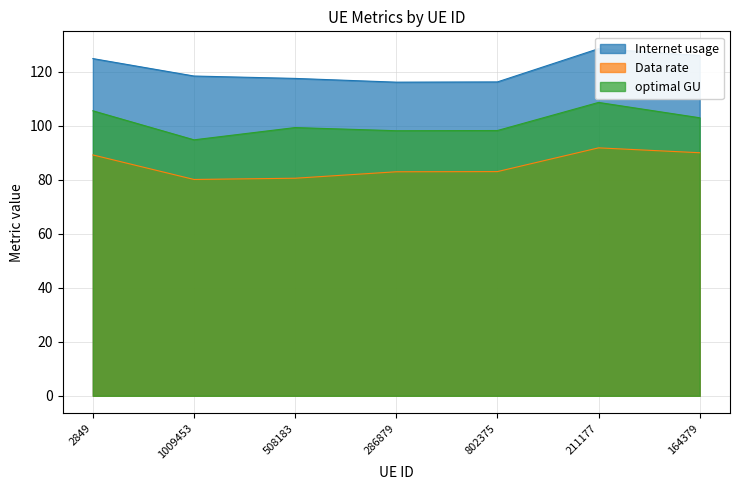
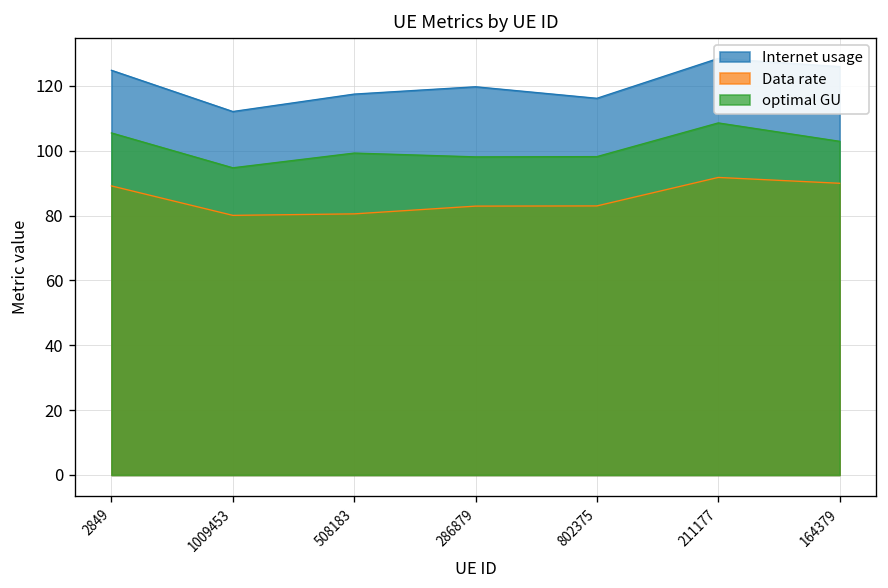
  {
    "Internet usage": {
      "2849": 125,
-     "1009453": 118,
+     "1009453": 112,
      "508183": 117,
-     "286879": 116,
+     "286879": 120,
      "802375": 116
    },
    "Data rate": {
      "2849": 89,
      "1009453": 80,
      "508183": 81,
      "286879": 83,
      "802375": 83,
      "211177": 92,
      "164379": 90
    },
    "optimal GU": {
      "2849": 105,
      "1009453": 95,
      "508183": 99,
      "286879": 98,
      "802375": 98,
      "211177": 109,
      "164379": 103
    }
  }
